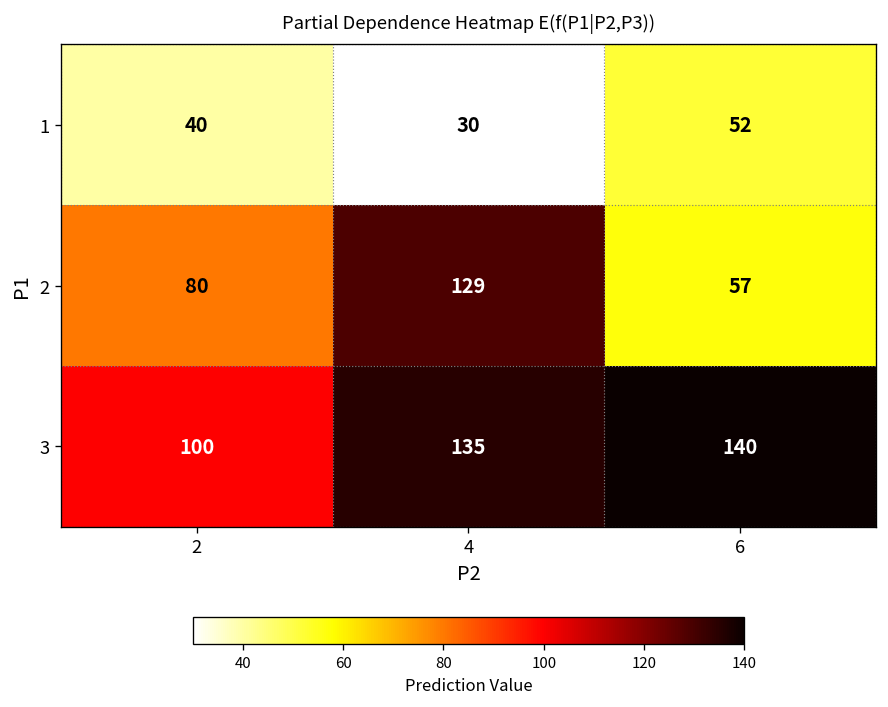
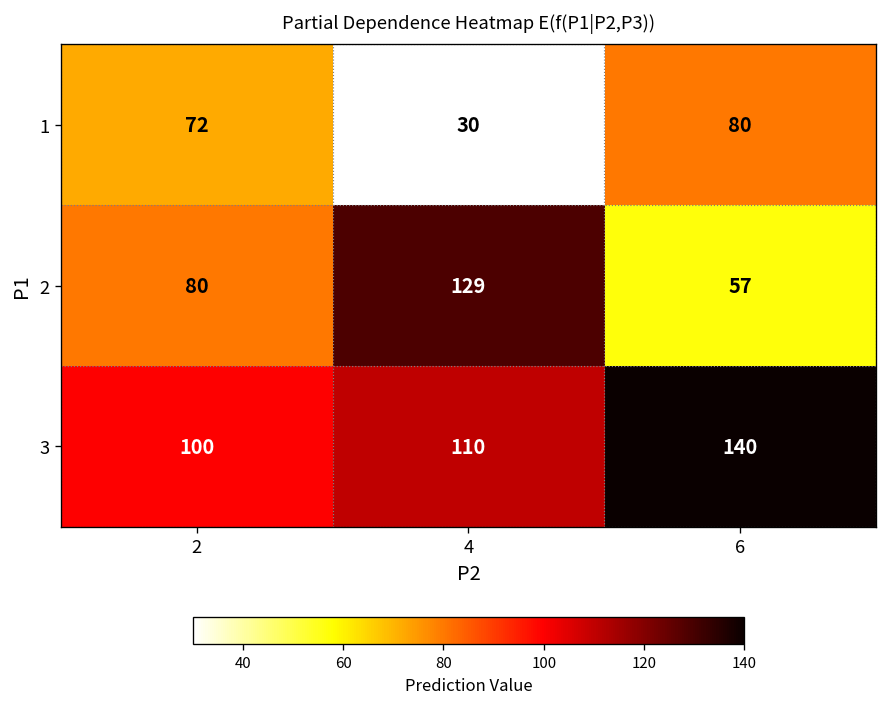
  {
    "1": {
-     "2": 40,
+     "2": 72,
      "4": 30,
-     "6": 52
+     "6": 80
    },
    "2": {
      "2": 80,
      "4": 129,
      "6": 57
    },
    "3": {
      "2": 100,
-     "4": 135,
+     "4": 110,
      "6": 140
    }
  }
